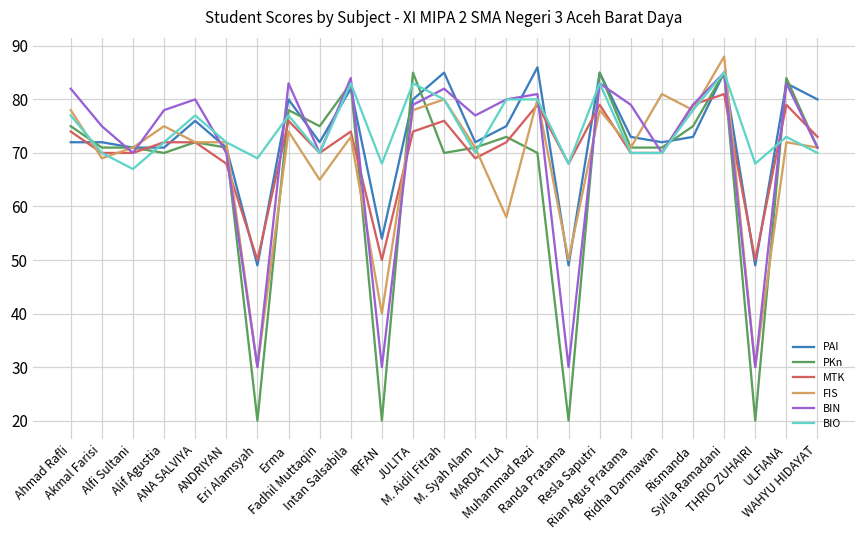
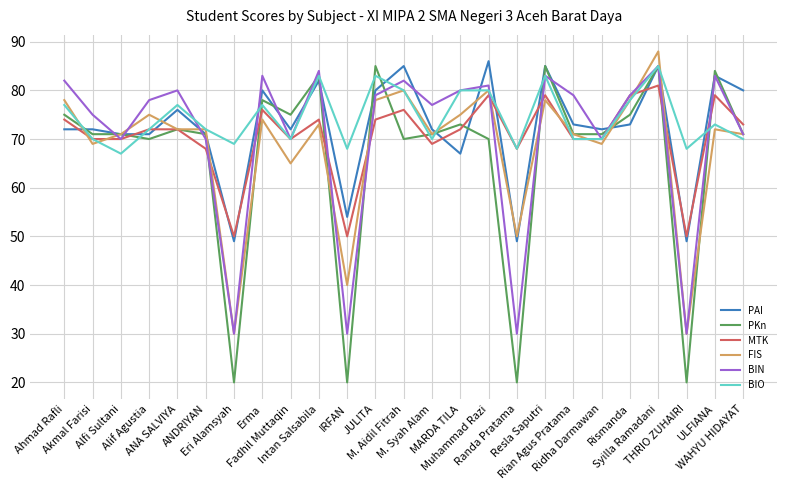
  {
    "PAI": {
      "Ahmad Rafli": 72,
      "Akmal Farisi": 72,
      "Alif Agustia": 71,
      "ANA SALVIYA": 76,
      "Eri Alamsyah": 49,
      "Erma": 80,
      "Fadhil Muttaqin": 72,
      "Intan Salsabila": 82,
      "IRFAN": 54,
      "JULITA": 80,
      "M. Aidil Fitrah": 85,
      "M. Syah Alam": 72,
-     "MARDA TILA": 75,
+     "MARDA TILA": 67,
      "Muhammad Razi": 86,
      "Randa Pratama": 49,
      "Rian Agus Pratama": 73,
      "Ridha Darmawan": 72,
      "Rismanda": 73,
      "THRIO ZUHAIRI": 49,
      "WAHYU HIDAYAT": 80
    },
    "PKn": {
      "Ahmad Rafli": 75,
      "Akmal Farisi": 71,
      "Alif Agustia": 70,
      "Eri Alamsyah": 20,
      "Erma": 78,
      "Fadhil Muttaqin": 75,
      "IRFAN": 20,
      "JULITA": 85,
      "M. Aidil Fitrah": 70,
      "MARDA TILA": 73,
      "Muhammad Razi": 70,
      "Randa Pratama": 20,
      "Ridha Darmawan": 71,
      "Rismanda": 75,
      "THRIO ZUHAIRI": 20,
      "ULFIANA": 84
    },
    "MTK": {
      "Ahmad Rafli": 74,
      "ANDRIYAN": 68,
      "Eri Alamsyah": 50,
      "Erma": 76,
      "Intan Salsabila": 74,
      "IRFAN": 50,
      "JULITA": 74,
      "M. Aidil Fitrah": 76,
      "M. Syah Alam": 69,
      "MARDA TILA": 72,
      "Muhammad Razi": 79,
      "Resla Saputri": 79,
      "Syilla Ramadani": 81,
      "THRIO ZUHAIRI": 50,
      "ULFIANA": 79,
      "WAHYU HIDAYAT": 73
    },
    "FIS": {
      "Ahmad Rafli": 78,
      "Akmal Farisi": 69,
      "Alif Agustia": 75,
      "Erma": 74,
      "Fadhil Muttaqin": 65,
      "Intan Salsabila": 73,
      "IRFAN": 40,
      "JULITA": 78,
-     "MARDA TILA": 58,
+     "MARDA TILA": 75,
      "Randa Pratama": 50,
      "Resla Saputri": 78,
-     "Ridha Darmawan": 81,
+     "Ridha Darmawan": 69,
      "Syilla Ramadani": 88,
      "ULFIANA": 72
    },
    "BIN": {
      "Ahmad Rafli": 82,
      "Akmal Farisi": 75,
      "Alif Agustia": 78,
      "ANA SALVIYA": 80,
      "ANDRIYAN": 70,
      "Erma": 83,
      "Intan Salsabila": 84,
      "IRFAN": 30,
      "JULITA": 79,
      "M. Aidil Fitrah": 82,
      "M. Syah Alam": 77,
      "Muhammad Razi": 81,
      "Randa Pratama": 30,
      "Rian Agus Pratama": 79
    },
    "BIO": {
      "Ahmad Rafli": 77,
      "Alfi Sultani": 67,
      "ANA SALVIYA": 77,
      "Eri Alamsyah": 69,
      "Erma": 77,
      "IRFAN": 68,
      "JULITA": 83,
      "M. Syah Alam": 70,
      "THRIO ZUHAIRI": 68,
      "ULFIANA": 73,
      "WAHYU HIDAYAT": 70
    }
  }
